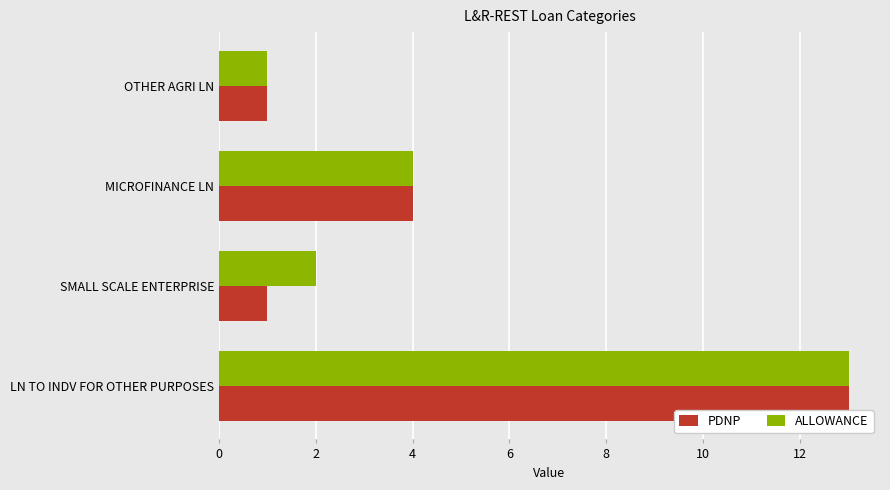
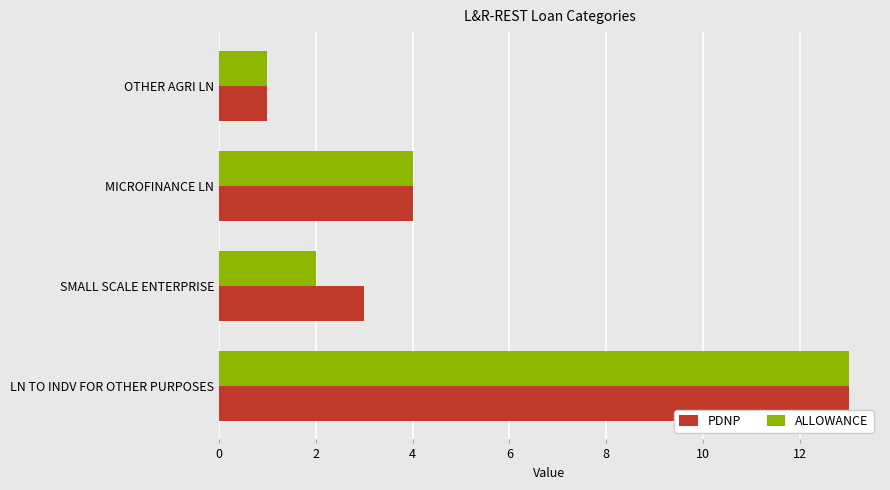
  {
    "PDNP": {
      "OTHER AGRI LN": 1,
      "MICROFINANCE LN": 4,
-     "SMALL SCALE ENTERPRISE": 1,
+     "SMALL SCALE ENTERPRISE": 3,
      "LN TO INDV FOR OTHER PURPOSES": 13
    },
    "ALLOWANCE": {
      "OTHER AGRI LN": 1,
      "MICROFINANCE LN": 4,
      "SMALL SCALE ENTERPRISE": 2,
      "LN TO INDV FOR OTHER PURPOSES": 13
    }
  }
